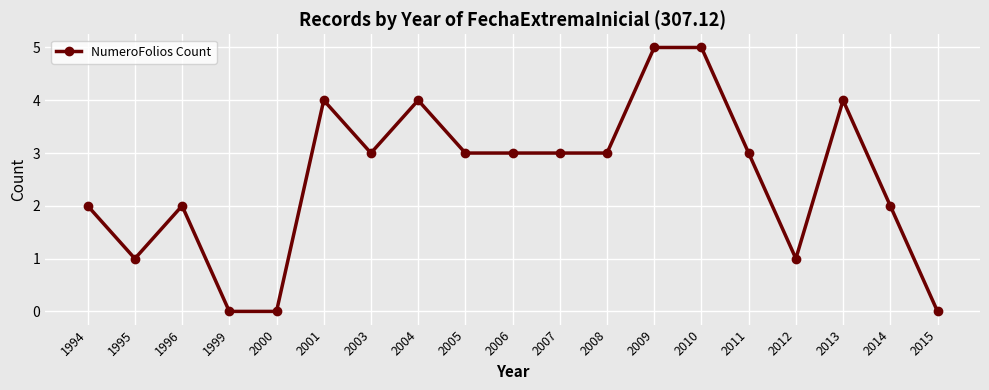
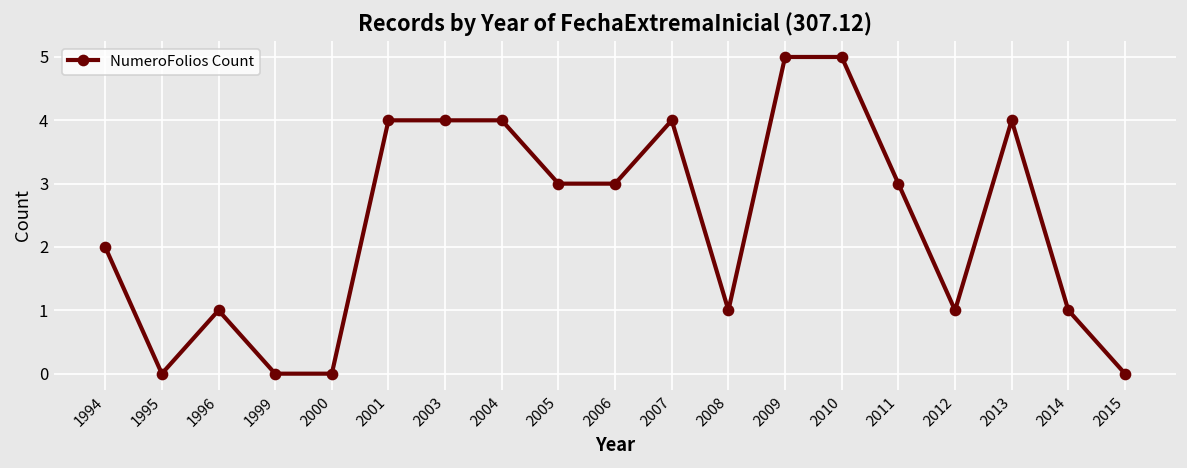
  {
    "1994": 2,
-   "1995": 1,
-   "1996": 2,
+   "1995": 0,
+   "1996": 1,
    "1999": 0,
    "2000": 0,
    "2001": 4,
-   "2003": 3,
+   "2003": 4,
    "2004": 4,
    "2005": 3,
    "2006": 3,
-   "2007": 3,
-   "2008": 3,
+   "2007": 4,
+   "2008": 1,
    "2009": 5,
    "2010": 5,
    "2011": 3,
    "2012": 1,
    "2013": 4,
-   "2014": 2,
+   "2014": 1,
    "2015": 0
  }
